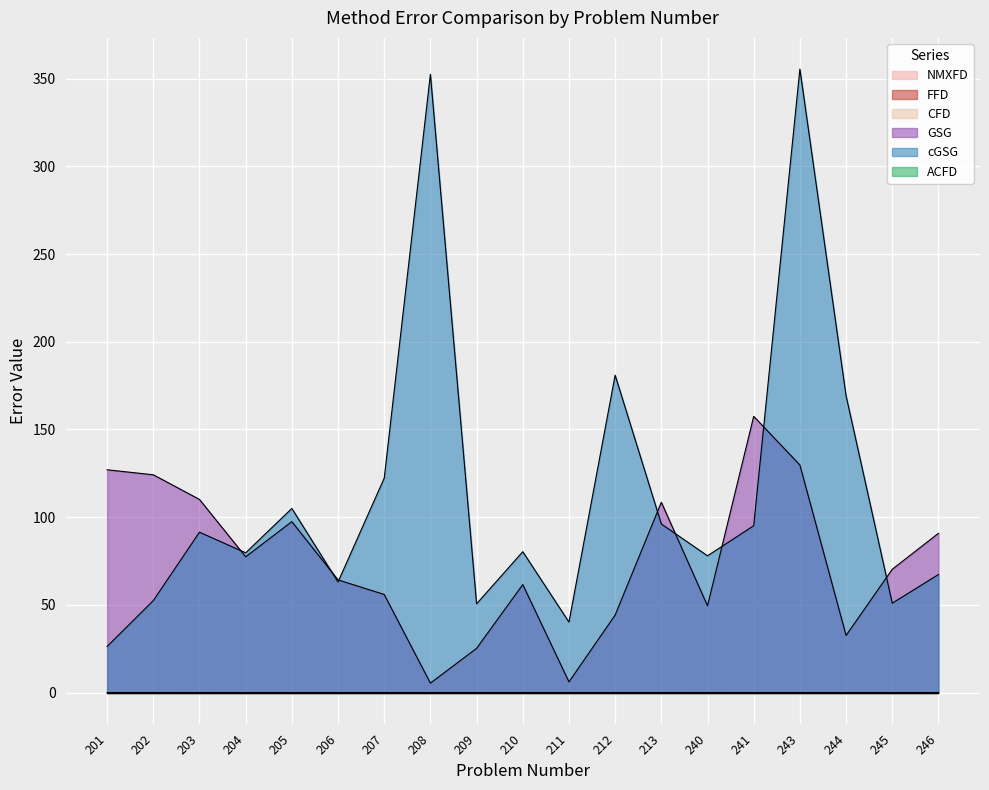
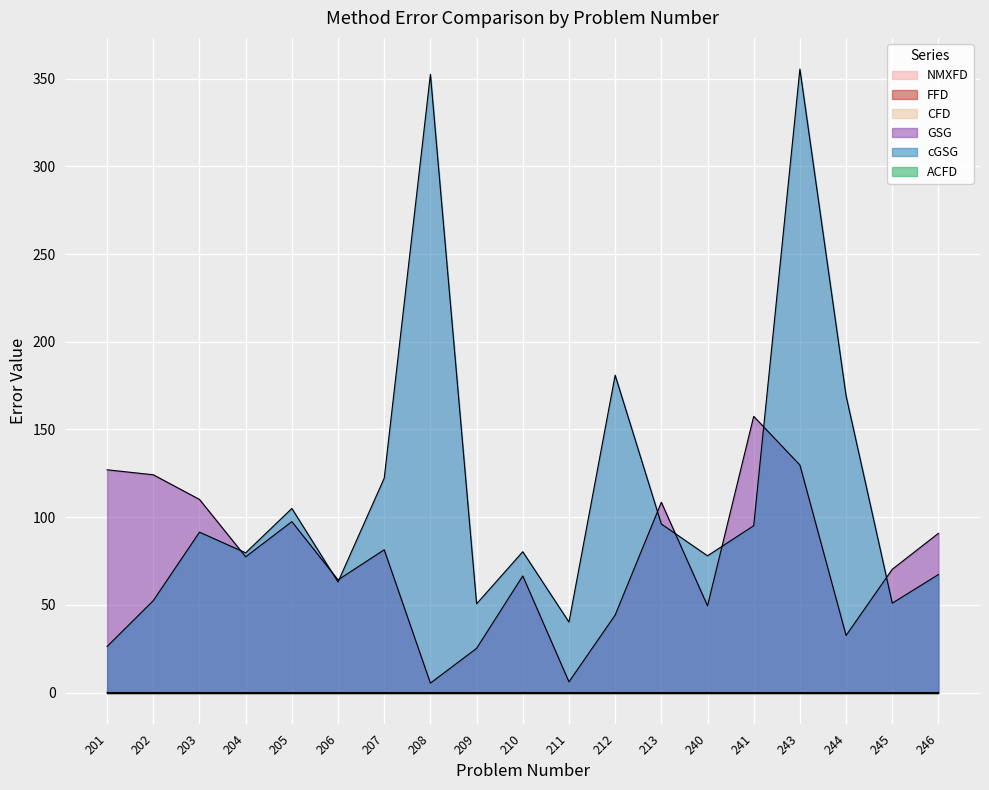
  {
    "ACFD": {
      "201": 0,
      "202": 0,
      "203": 0,
      "204": 0,
      "205": 0,
      "206": 0,
      "207": 0,
      "208": 0,
      "209": 0,
      "210": 0,
      "211": 0,
      "212": 0,
      "213": 0,
      "240": 0,
      "241": 0,
      "243": 0,
      "244": 0,
      "245": 0,
      "246": 0
    },
    "GSG": {
      "201": 127,
      "202": 124,
      "203": 110,
      "204": 77,
      "205": 97,
-     "207": 56,
+     "207": 81,
      "208": 5,
      "209": 25,
-     "210": 62,
+     "210": 66,
      "211": 6,
      "212": 44,
      "213": 108,
      "240": 49,
      "241": 157,
      "243": 130,
      "244": 33,
      "245": 70,
      "246": 91
    },
    "cGSG": {
      "201": 26,
      "202": 52,
      "203": 91,
      "204": 80,
      "205": 105,
      "207": 122,
      "208": 352,
      "209": 51,
      "210": 80,
      "211": 40,
      "212": 181,
      "213": 96,
      "240": 78,
      "241": 95,
      "243": 355,
      "244": 169,
      "245": 51,
      "246": 67
    }
  }
